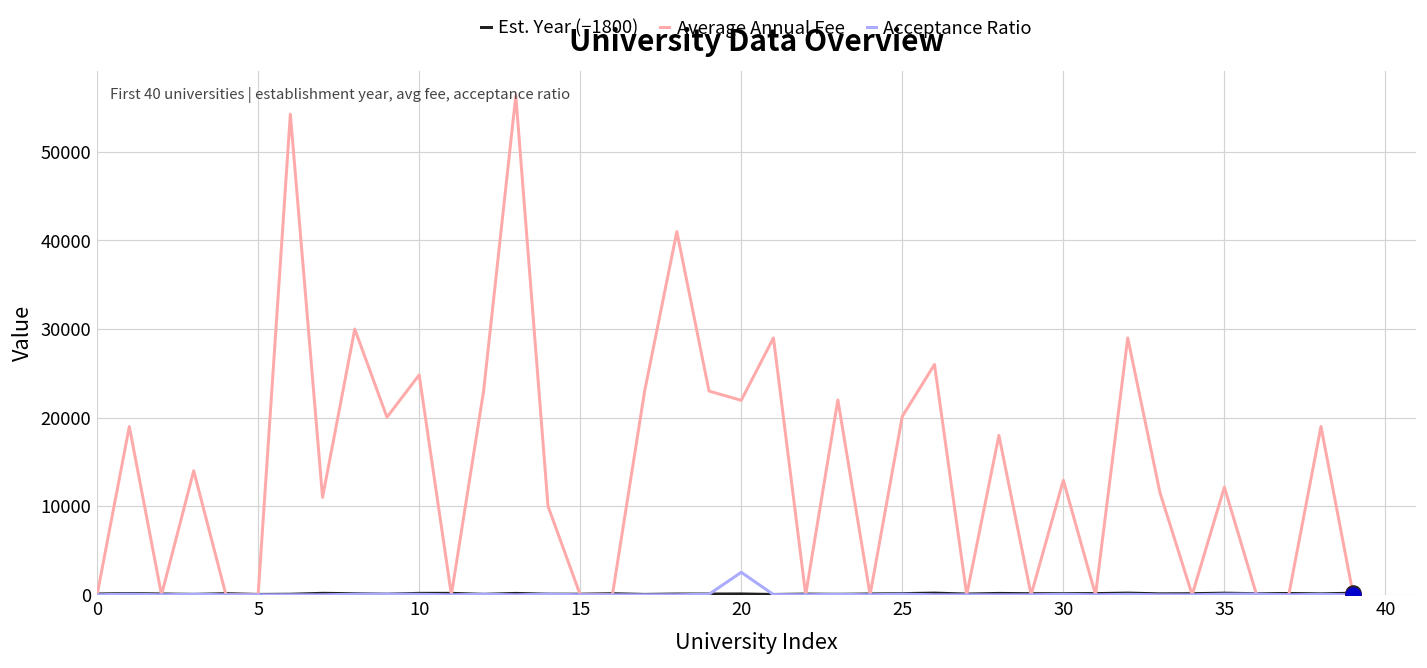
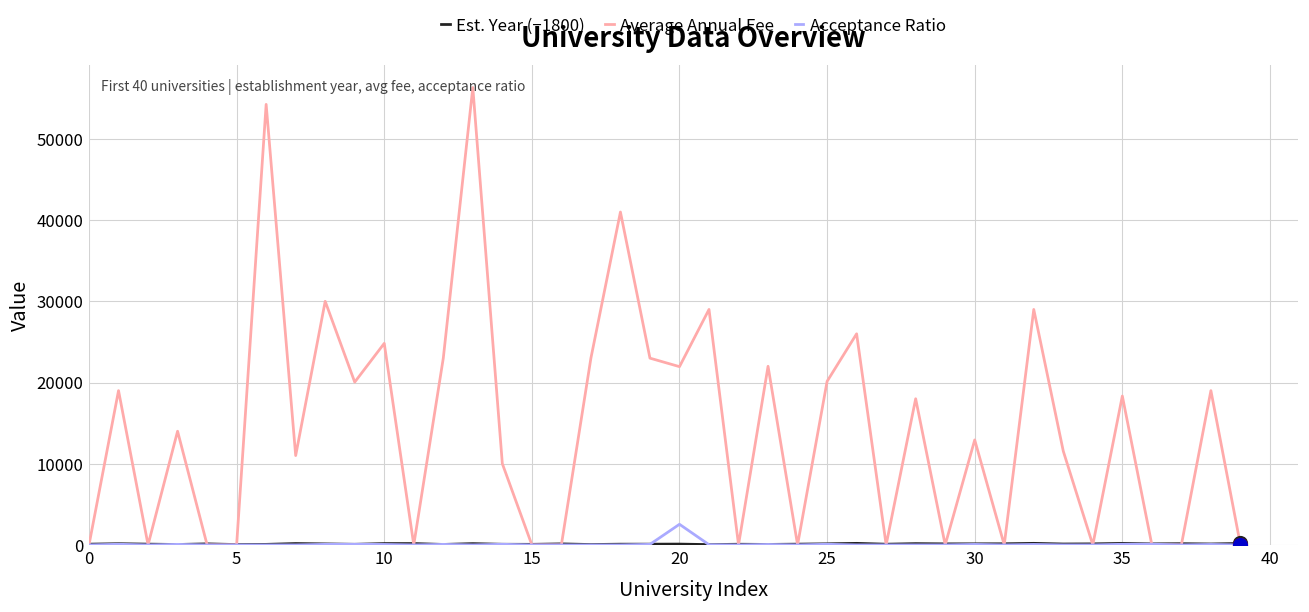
  {
    "Average Annual Fee": {
      "10": 25000,
      "20": 22000,
      "25": 20000,
      "30": 13000,
-     "35": 12000
+     "35": 18000
    },
    "Acceptance Ratio": {
      "20": 3000
    }
  }
